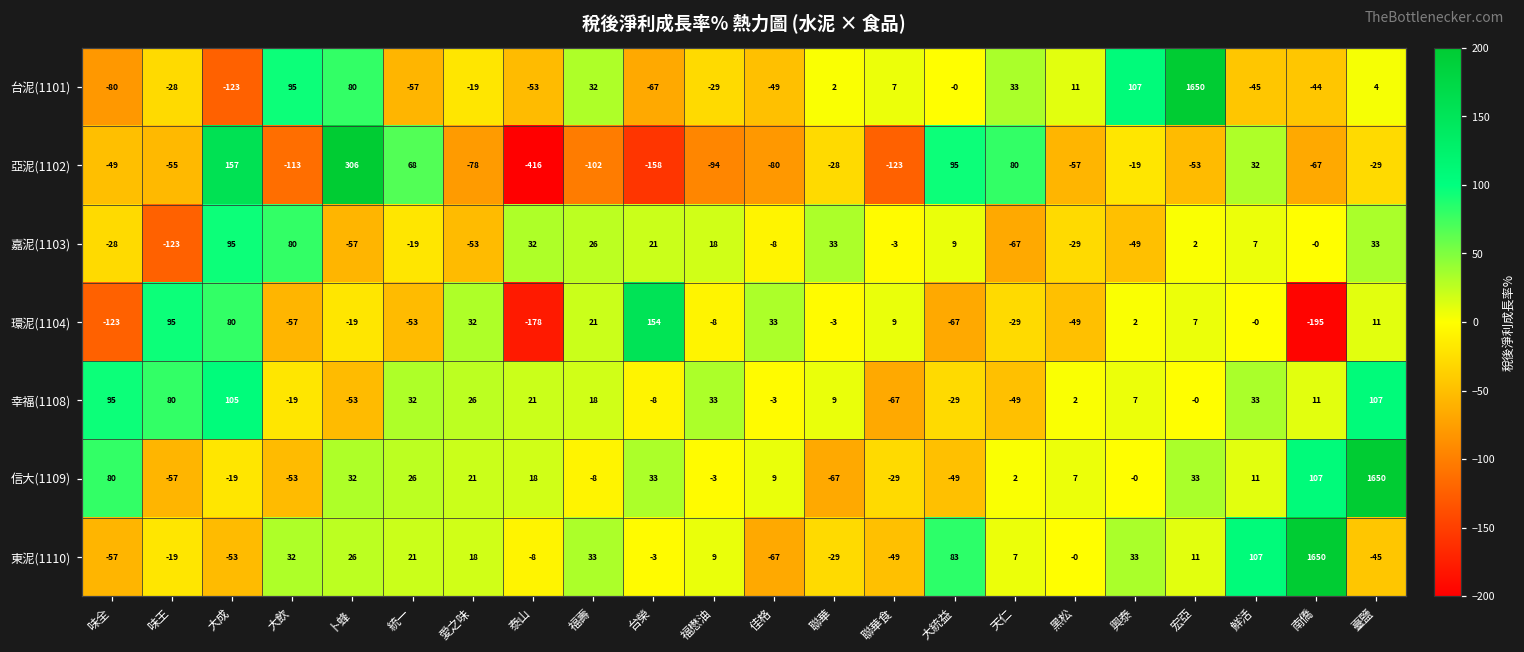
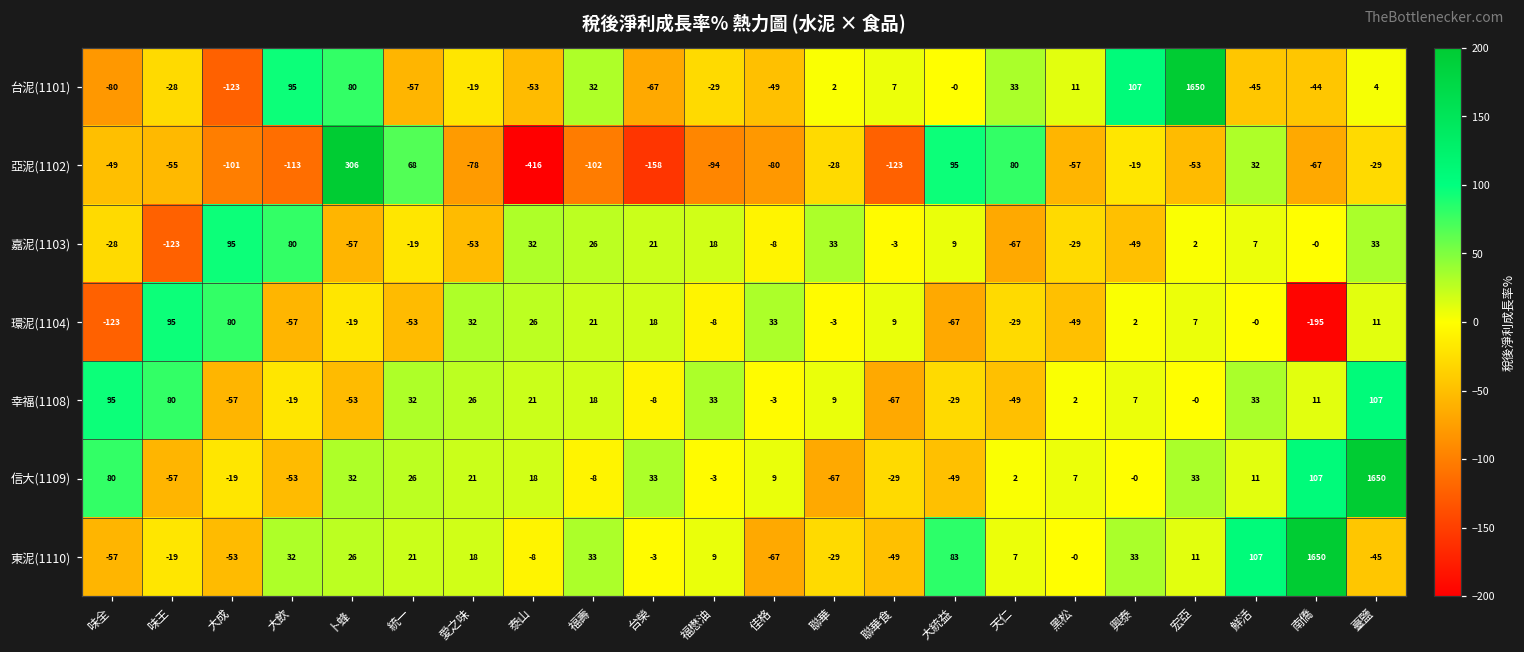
  {
    "台泥(1101)": {
      "味全": -80,
      "味王": -28,
      "大成": -123,
      "大飲": 95,
      "卜蜂": 80,
      "統一": -57,
      "愛之味": -19,
      "泰山": -53,
      "福壽": 32,
      "台榮": -67,
      "福懋油": -29,
      "佳格": -49,
      "聯華": 2,
      "聯華食": 7,
      "大統益": -0,
      "天仁": 33,
      "黑松": 11,
      "興泰": 107,
      "宏亞": 1650,
      "鮮活": -45,
      "南僑": -44,
      "臺鹽": 4
    },
    "亞泥(1102)": {
      "味全": -49,
      "味王": -55,
-     "大成": 157,
+     "大成": -101,
      "大飲": -113,
      "卜蜂": 306,
      "統一": 68,
      "愛之味": -78,
      "泰山": -416,
      "福壽": -102,
      "台榮": -158,
      "福懋油": -94,
      "佳格": -80,
      "聯華": -28,
      "聯華食": -123,
      "大統益": 95,
      "天仁": 80,
      "黑松": -57,
      "興泰": -19,
      "宏亞": -53,
      "鮮活": 32,
      "南僑": -67,
      "臺鹽": -29
    },
    "嘉泥(1103)": {
      "味全": -28,
      "味王": -123,
      "大成": 95,
      "大飲": 80,
      "卜蜂": -57,
      "統一": -19,
      "愛之味": -53,
      "泰山": 32,
      "福壽": 26,
      "台榮": 21,
      "福懋油": 18,
      "佳格": -8,
      "聯華": 33,
      "聯華食": -3,
      "大統益": 9,
      "天仁": -67,
      "黑松": -29,
      "興泰": -49,
      "宏亞": 2,
      "鮮活": 7,
      "南僑": -0,
      "臺鹽": 33
    },
    "環泥(1104)": {
      "味全": -123,
      "味王": 95,
      "大成": 80,
      "大飲": -57,
      "卜蜂": -19,
      "統一": -53,
      "愛之味": 32,
-     "泰山": -178,
+     "泰山": 26,
      "福壽": 21,
-     "台榮": 154,
+     "台榮": 18,
      "福懋油": -8,
      "佳格": 33,
      "聯華": -3,
      "聯華食": 9,
      "大統益": -67,
      "天仁": -29,
      "黑松": -49,
      "興泰": 2,
      "宏亞": 7,
      "鮮活": -0,
      "南僑": -195,
      "臺鹽": 11
    },
    "幸福(1108)": {
      "味全": 95,
      "味王": 80,
-     "大成": 105,
+     "大成": -57,
      "大飲": -19,
      "卜蜂": -53,
      "統一": 32,
      "愛之味": 26,
      "泰山": 21,
      "福壽": 18,
      "台榮": -8,
      "福懋油": 33,
      "佳格": -3,
      "聯華": 9,
      "聯華食": -67,
      "大統益": -29,
      "天仁": -49,
      "黑松": 2,
      "興泰": 7,
      "宏亞": -0,
      "鮮活": 33,
      "南僑": 11,
      "臺鹽": 107
    },
    "信大(1109)": {
      "味全": 80,
      "味王": -57,
      "大成": -19,
      "大飲": -53,
      "卜蜂": 32,
      "統一": 26,
      "愛之味": 21,
      "泰山": 18,
      "福壽": -8,
      "台榮": 33,
      "福懋油": -3,
      "佳格": 9,
      "聯華": -67,
      "聯華食": -29,
      "大統益": -49,
      "天仁": 2,
      "黑松": 7,
      "興泰": -0,
      "宏亞": 33,
      "鮮活": 11,
      "南僑": 107,
      "臺鹽": 1650
    },
    "東泥(1110)": {
      "味全": -57,
      "味王": -19,
      "大成": -53,
      "大飲": 32,
      "卜蜂": 26,
      "統一": 21,
      "愛之味": 18,
      "泰山": -8,
      "福壽": 33,
      "台榮": -3,
      "福懋油": 9,
      "佳格": -67,
      "聯華": -29,
      "聯華食": -49,
      "大統益": 83,
      "天仁": 7,
      "黑松": -0,
      "興泰": 33,
      "宏亞": 11,
      "鮮活": 107,
      "南僑": 1650,
      "臺鹽": -45
    }
  }
